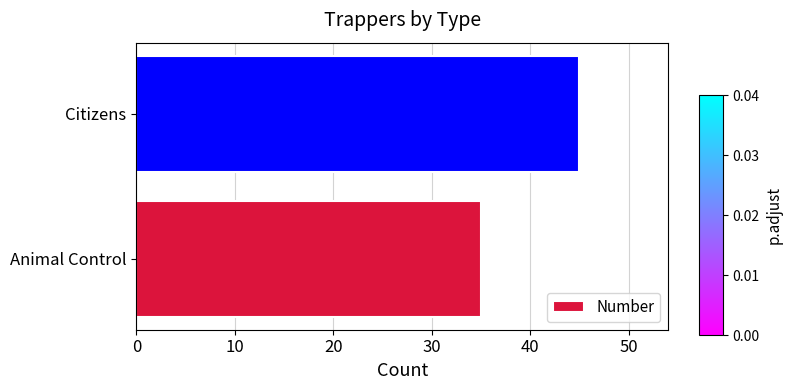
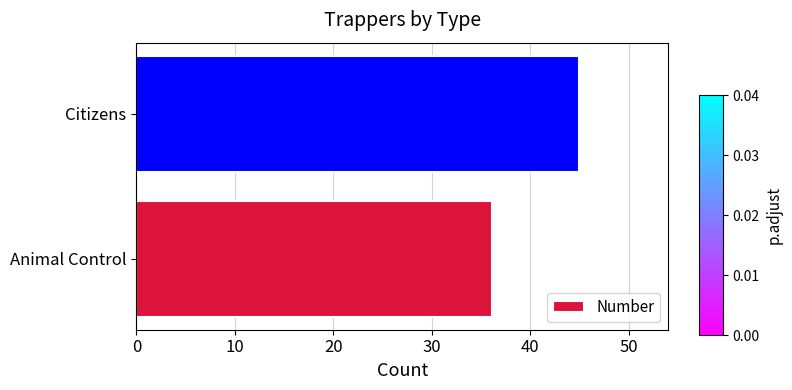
  {
    "Citizens": 45,
-   "Animal Control": 35
+   "Animal Control": 36
  }
